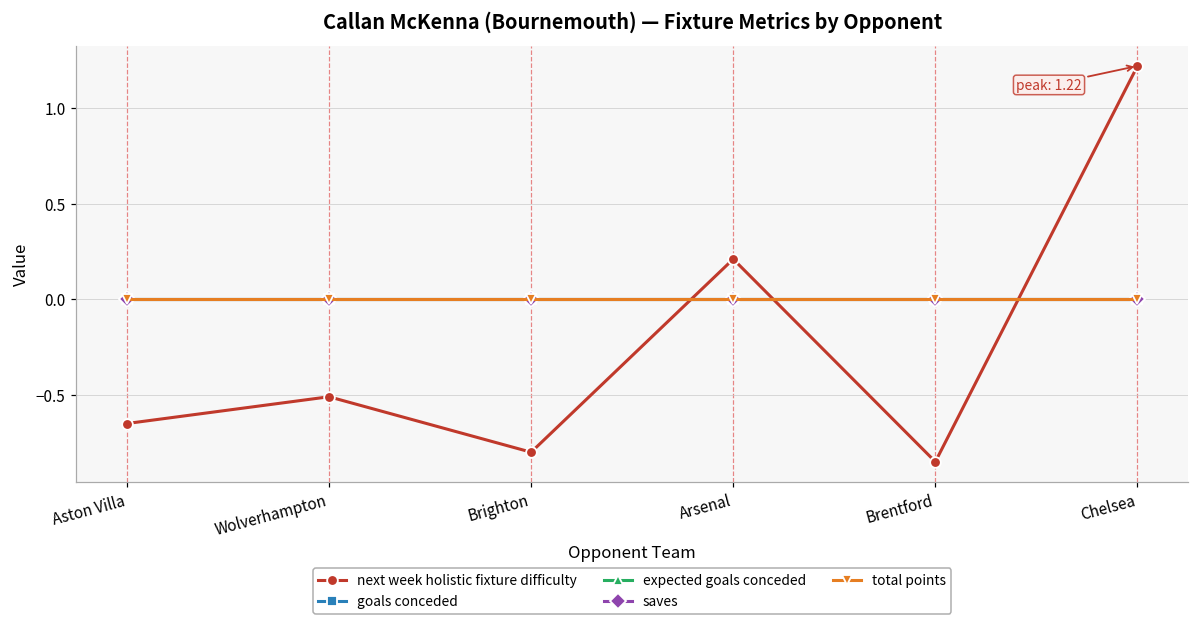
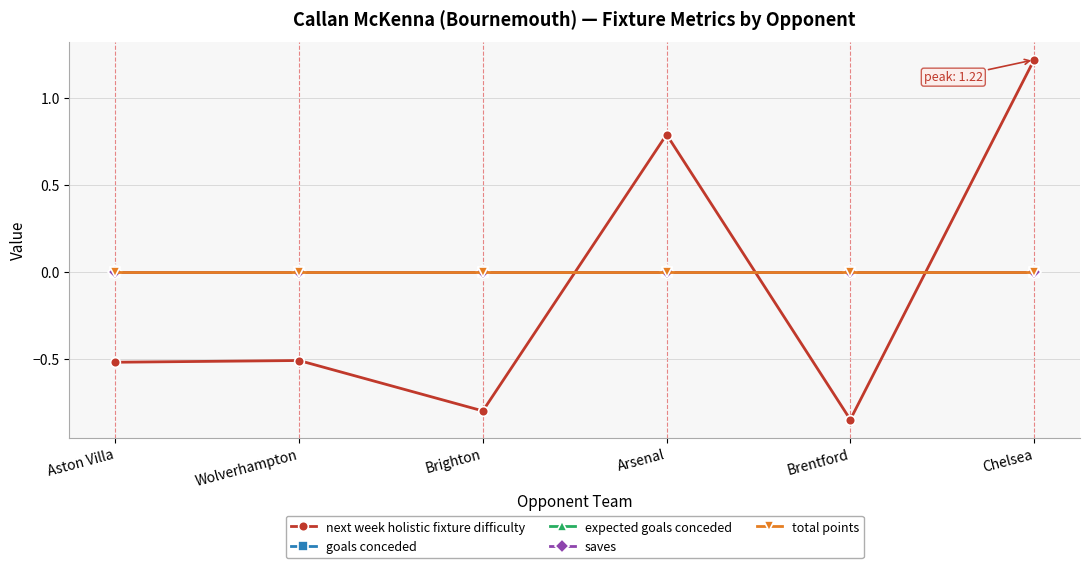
  {
    "next week holistic fixture difficulty": {
-     "Aston Villa": -0.65,
+     "Aston Villa": -0.52,
      "Wolverhampton": -0.51,
      "Brighton": -0.80,
-     "Arsenal": 0.21,
+     "Arsenal": 0.79,
      "Brentford": -0.85
    },
    "total points": {
      "Aston Villa": 0.00,
      "Wolverhampton": 0.00,
      "Brighton": 0.00,
      "Arsenal": 0.00,
      "Brentford": 0.00,
      "Chelsea": 0.00
    }
  }
